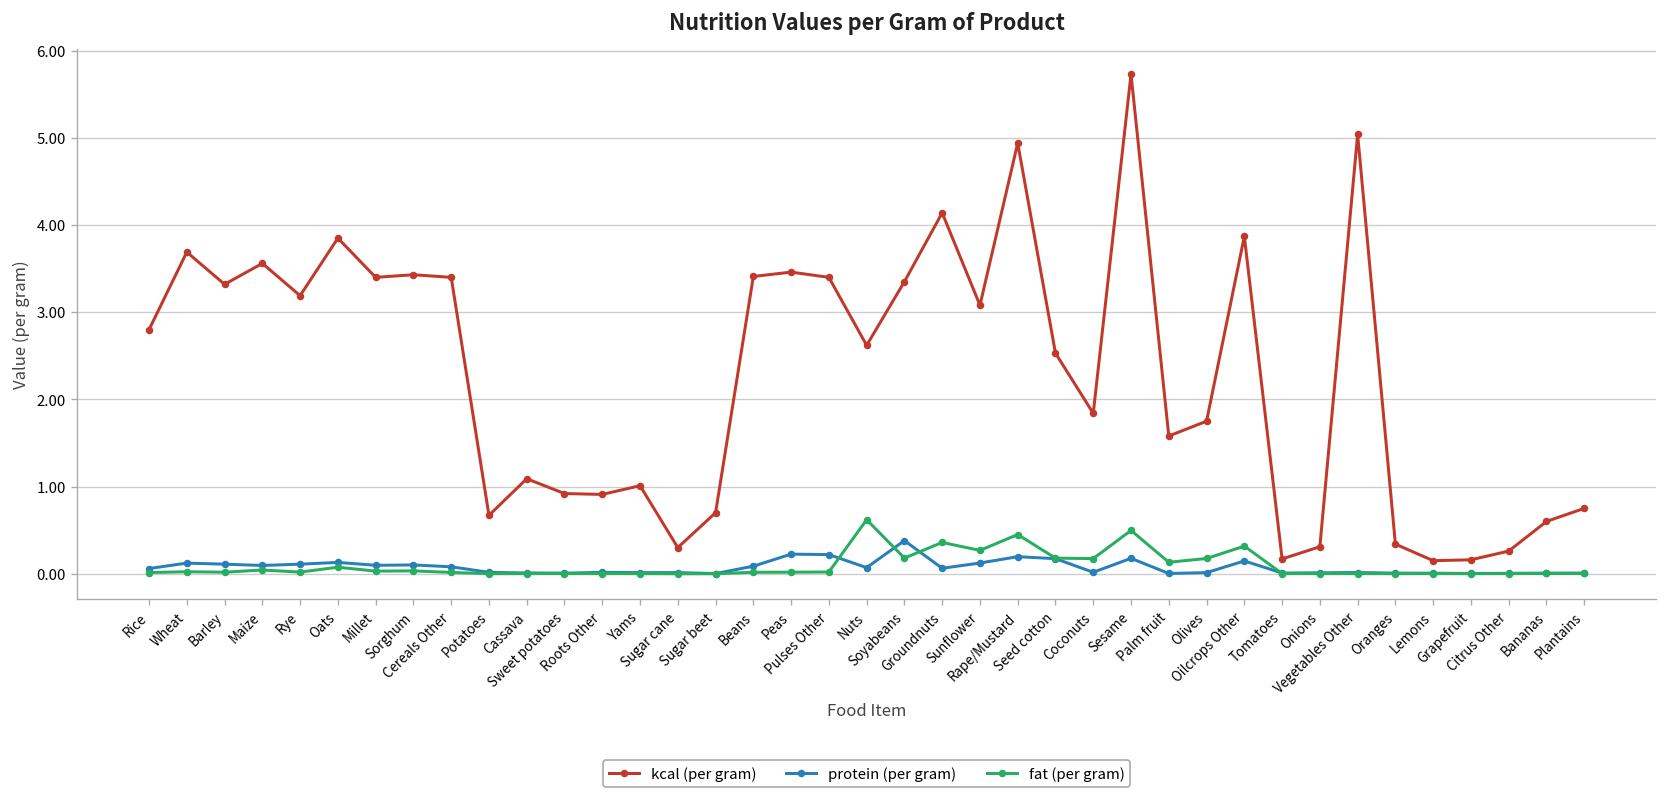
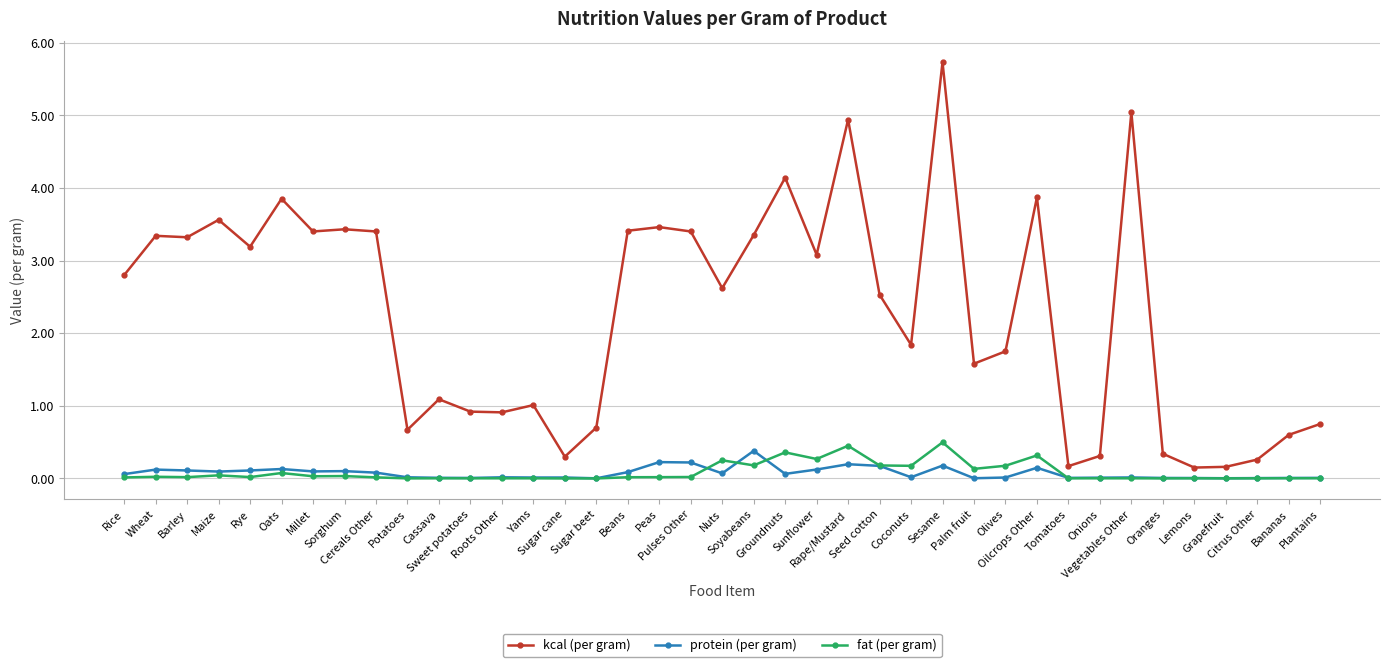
  {
    "kcal (per gram)": {
      "Rice": 2.8,
-     "Wheat": 3.7,
+     "Wheat": 3.3,
      "Barley": 3.3,
      "Maize": 3.6,
      "Rye": 3.2,
      "Oats": 3.9,
      "Millet": 3.4,
      "Sorghum": 3.4,
      "Cereals Other": 3.4,
      "Potatoes": 0.7,
      "Cassava": 1.1,
      "Sweet potatoes": 0.9,
      "Roots Other": 0.9,
      "Yams": 1.0,
      "Sugar cane": 0.3,
      "Sugar beet": 0.7,
      "Beans": 3.4,
      "Peas": 3.5,
      "Pulses Other": 3.4,
      "Nuts": 2.6,
      "Soyabeans": 3.4,
      "Groundnuts": 4.1,
      "Sunflower": 3.1,
      "Rape/Mustard": 4.9,
      "Seed cotton": 2.5,
      "Coconuts": 1.8,
      "Sesame": 5.7,
      "Palm fruit": 1.6,
      "Olives": 1.8,
      "Oilcrops Other": 3.9,
      "Tomatoes": 0.2,
      "Onions": 0.3,
      "Vegetables Other": 5.0,
      "Oranges": 0.3,
      "Lemons": 0.2,
      "Grapefruit": 0.2,
      "Citrus Other": 0.3,
      "Bananas": 0.6,
      "Plantains": 0.8
    },
    "protein (per gram)": {
      "Rice": 0.1,
      "Wheat": 0.1,
      "Barley": 0.1,
      "Maize": 0.1,
      "Rye": 0.1,
      "Oats": 0.1,
      "Millet": 0.1,
      "Sorghum": 0.1,
      "Cereals Other": 0.1,
      "Beans": 0.1,
      "Peas": 0.2,
      "Pulses Other": 0.2,
      "Nuts": 0.1,
      "Soyabeans": 0.4,
      "Groundnuts": 0.1,
      "Sunflower": 0.1,
      "Rape/Mustard": 0.2,
      "Coconuts": 0.0,
      "Sesame": 0.2,
      "Palm fruit": 0.0,
      "Olives": 0.0,
      "Oilcrops Other": 0.1
    },
    "fat (per gram)": {
      "Rice": 0.0,
      "Wheat": 0.0,
      "Barley": 0.0,
      "Maize": 0.0,
      "Rye": 0.0,
      "Oats": 0.1,
      "Millet": 0.0,
      "Sorghum": 0.0,
      "Cereals Other": 0.0,
      "Beans": 0.0,
      "Peas": 0.0,
      "Pulses Other": 0.0,
-     "Nuts": 0.6,
+     "Nuts": 0.3,
      "Soyabeans": 0.2,
      "Groundnuts": 0.4,
      "Sunflower": 0.3,
      "Rape/Mustard": 0.5,
      "Coconuts": 0.2,
      "Sesame": 0.5,
      "Palm fruit": 0.1,
      "Olives": 0.2,
      "Oilcrops Other": 0.3
    }
  }
